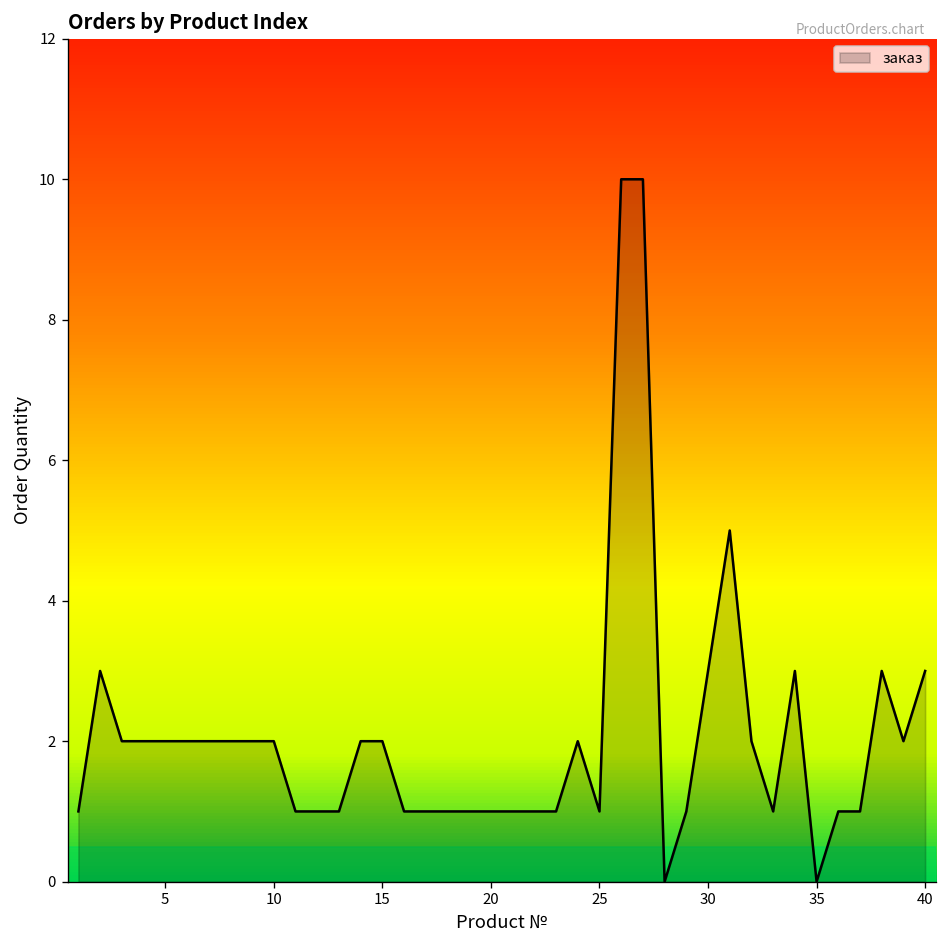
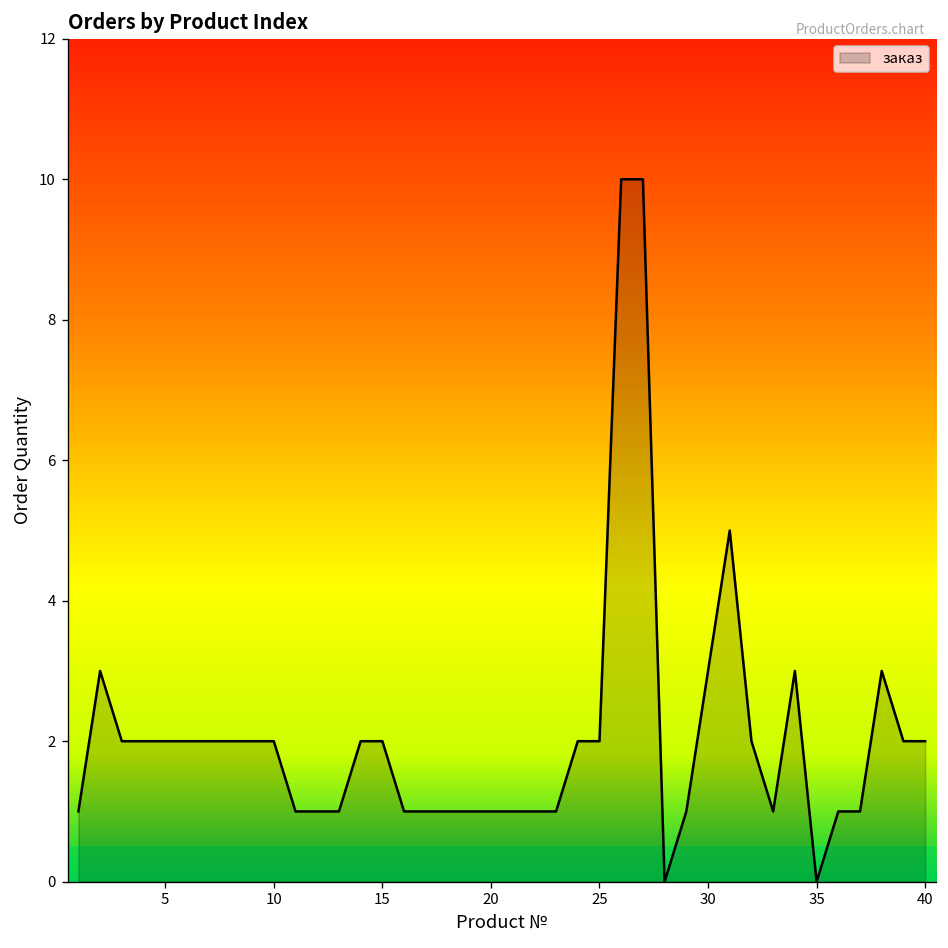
  {
    "5": 2,
    "10": 2,
    "15": 2,
    "20": 1,
-   "25": 1,
+   "25": 2,
    "30": 3,
-   "40": 3
+   "40": 2
  }
